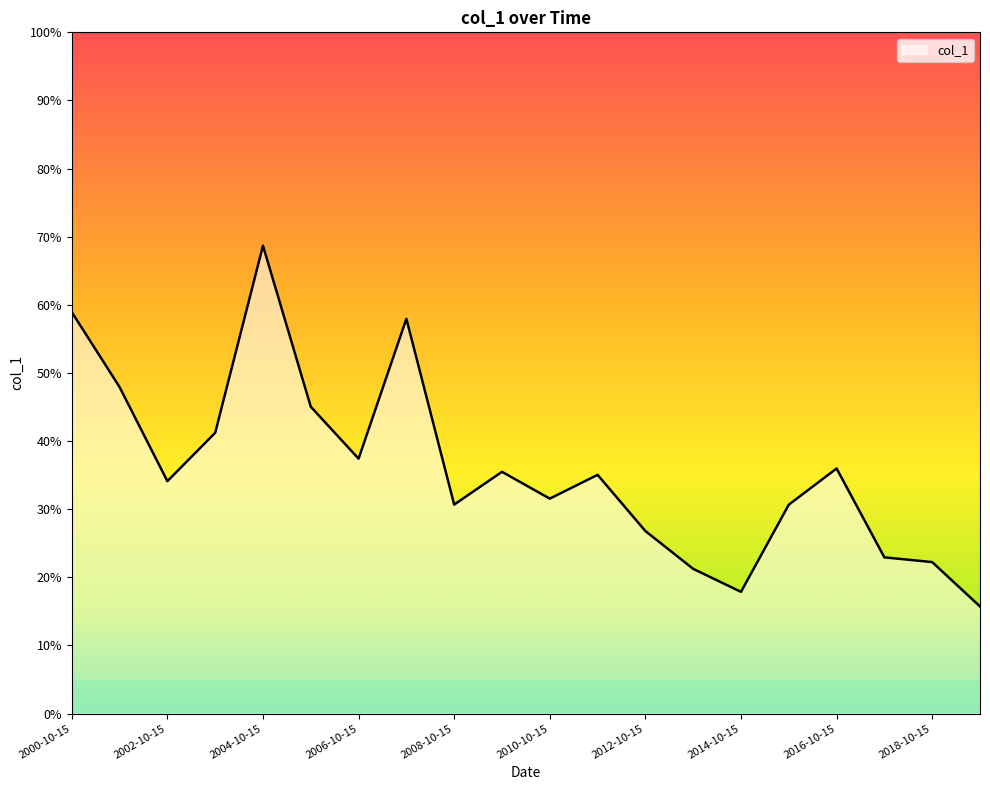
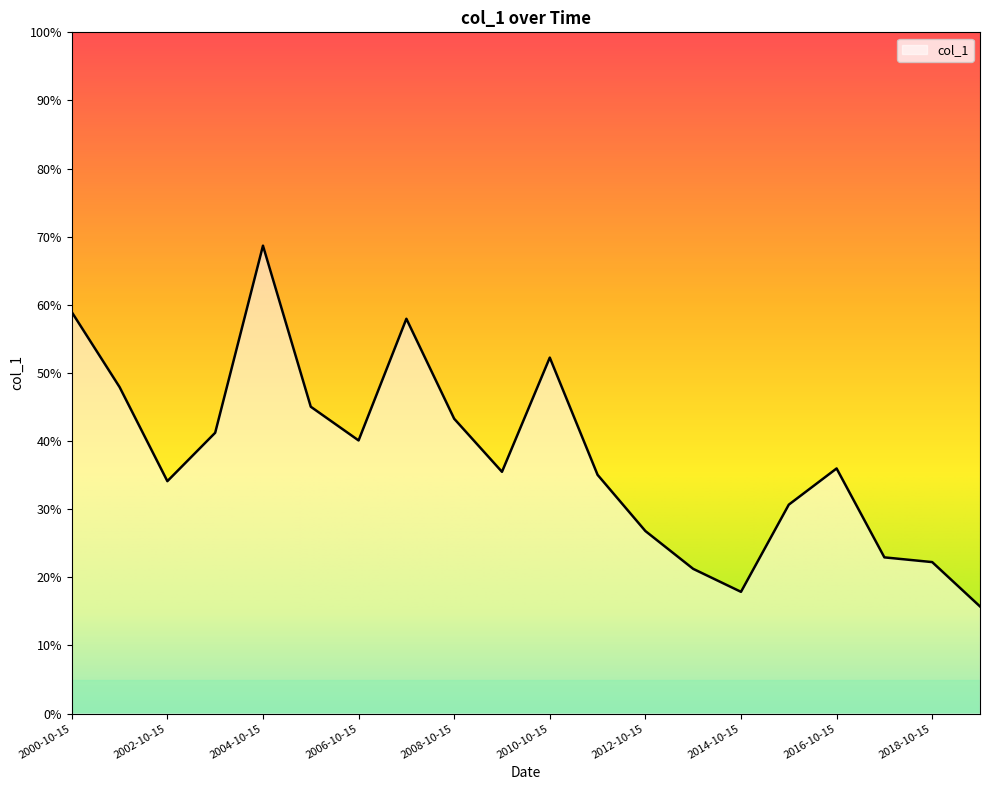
  {
    "2000-10-15": "59%",
    "2002-10-15": "34%",
    "2004-10-15": "69%",
-   "2006-10-15": "37%",
-   "2008-10-15": "31%",
-   "2010-10-15": "32%",
+   "2006-10-15": "40%",
+   "2008-10-15": "43%",
+   "2010-10-15": "52%",
    "2012-10-15": "27%",
    "2014-10-15": "18%",
    "2016-10-15": "36%",
    "2018-10-15": "22%"
  }
